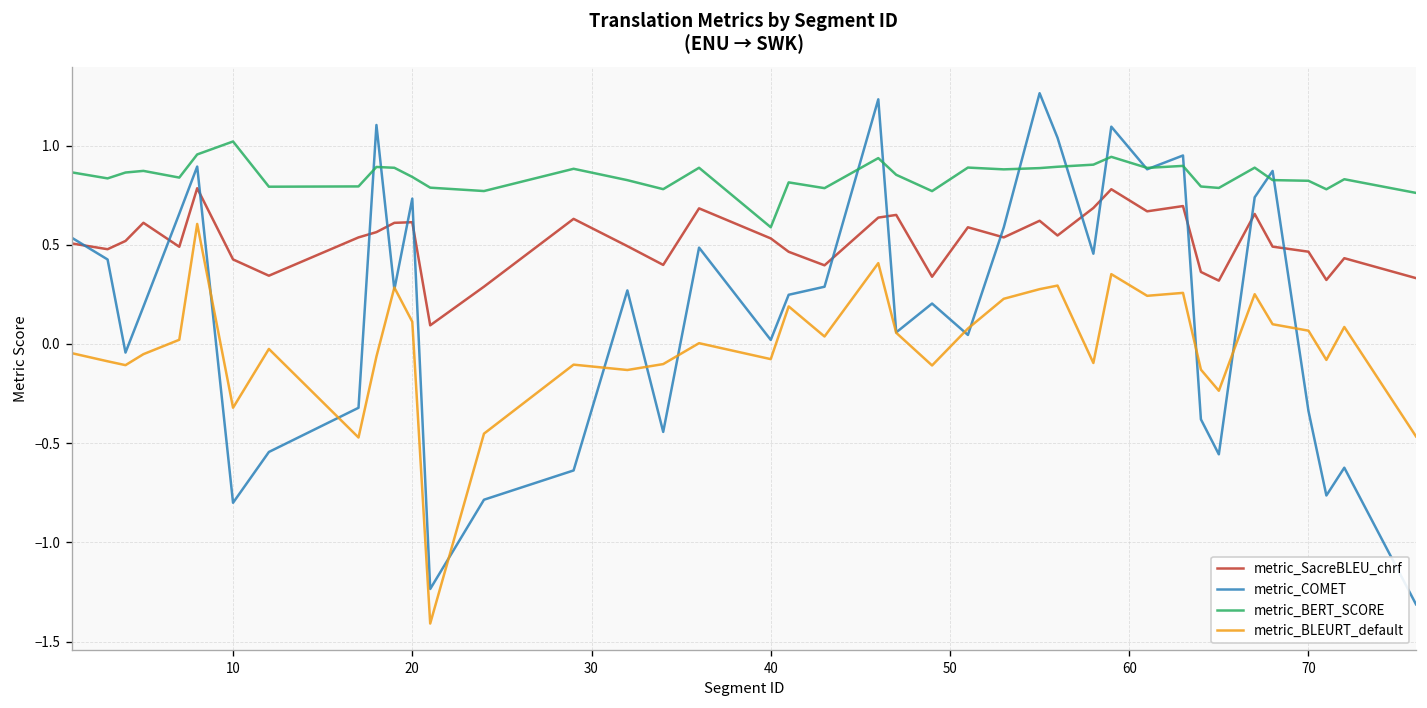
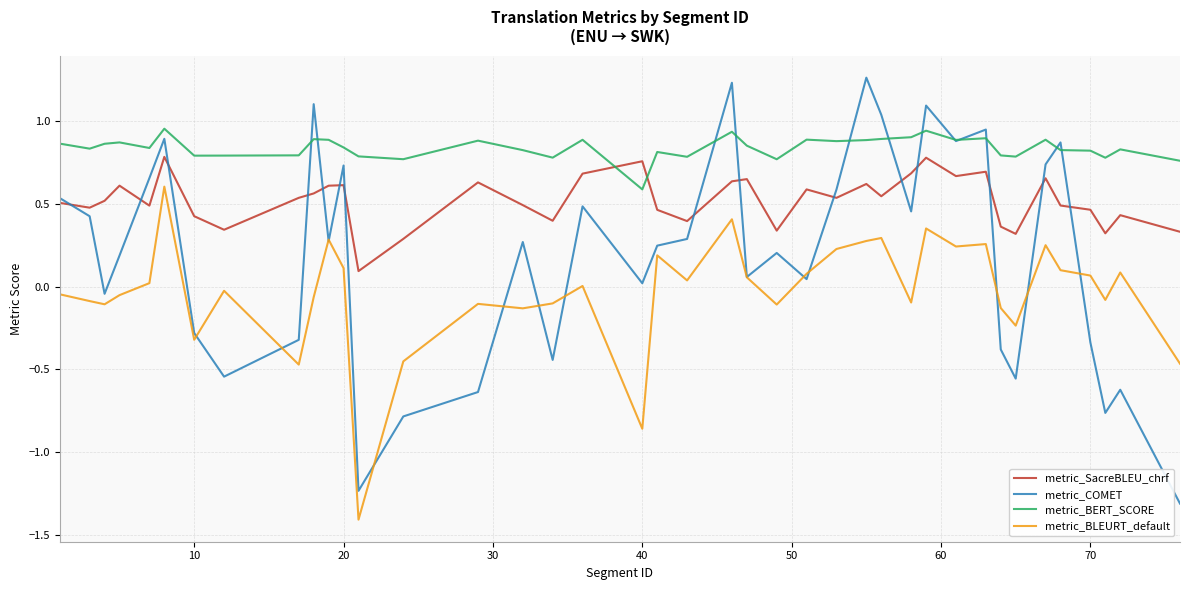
  {
    "metric_SacreBLEU_chrf": {
      "10": 0.43,
      "20": 0.61,
-     "40": 0.53,
+     "40": 0.76,
      "70": 0.47
    },
    "metric_COMET": {
-     "10": -0.80,
+     "10": -0.28,
      "20": 0.73,
      "40": 0.02,
      "70": -0.34
    },
    "metric_BERT_SCORE": {
-     "10": 1.02,
+     "10": 0.79,
      "20": 0.84,
      "40": 0.59,
      "70": 0.82
    },
    "metric_BLEURT_default": {
      "10": -0.32,
      "20": 0.11,
-     "40": -0.08,
+     "40": -0.86,
      "70": 0.07
    }
  }
